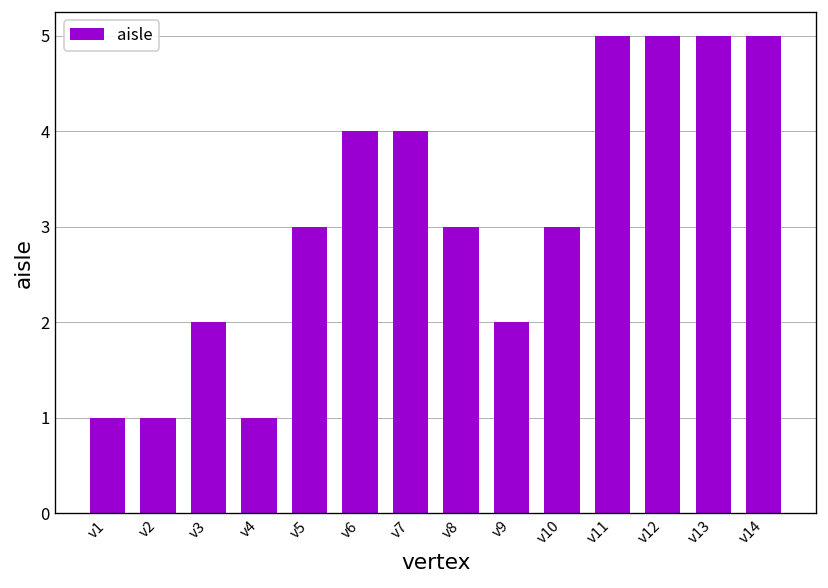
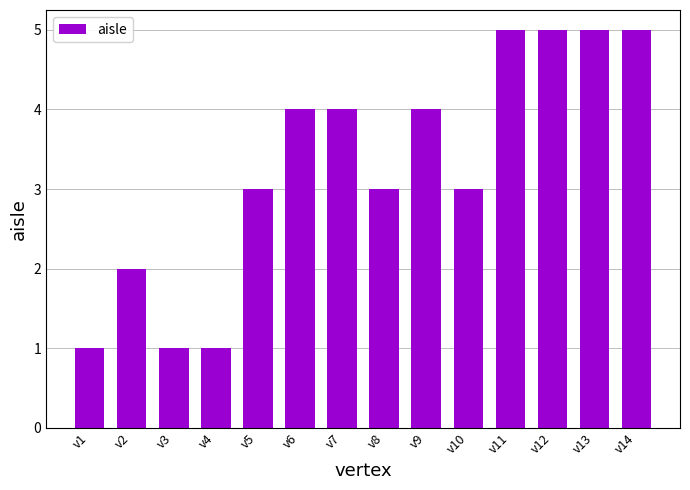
  {
    "v1": 1,
-   "v2": 1,
-   "v3": 2,
+   "v2": 2,
+   "v3": 1,
    "v4": 1,
    "v5": 3,
    "v6": 4,
    "v7": 4,
    "v8": 3,
-   "v9": 2,
+   "v9": 4,
    "v10": 3,
    "v11": 5,
    "v12": 5,
    "v13": 5,
    "v14": 5
  }
